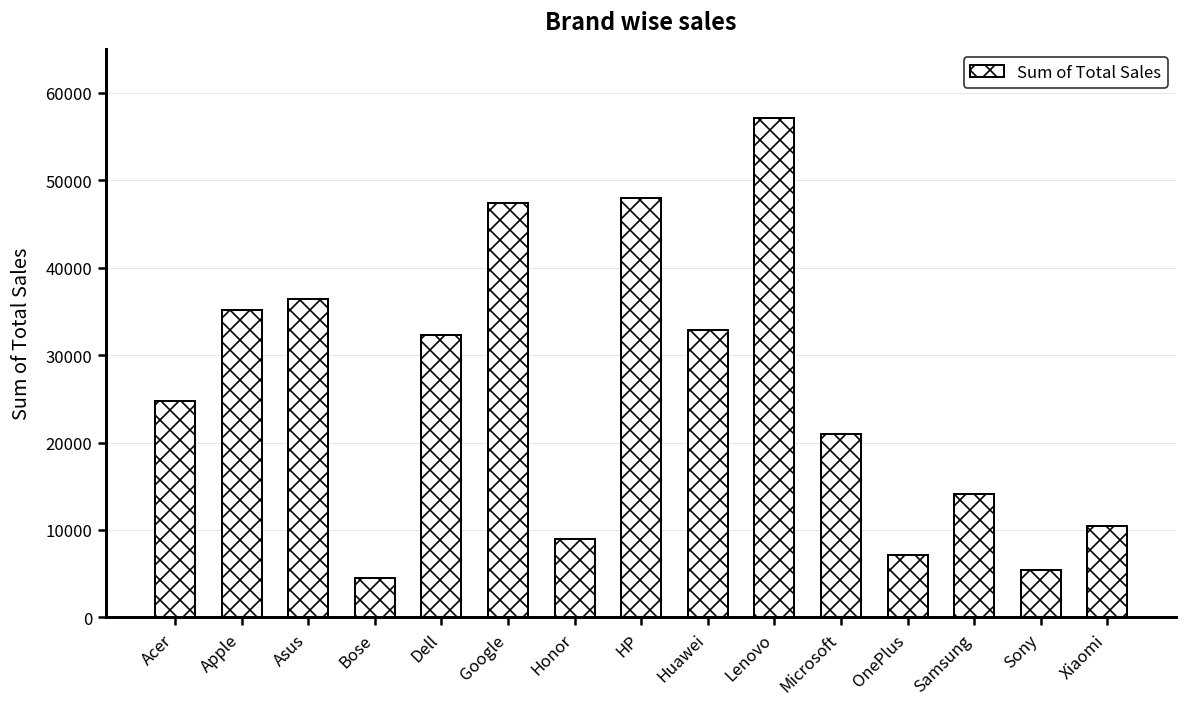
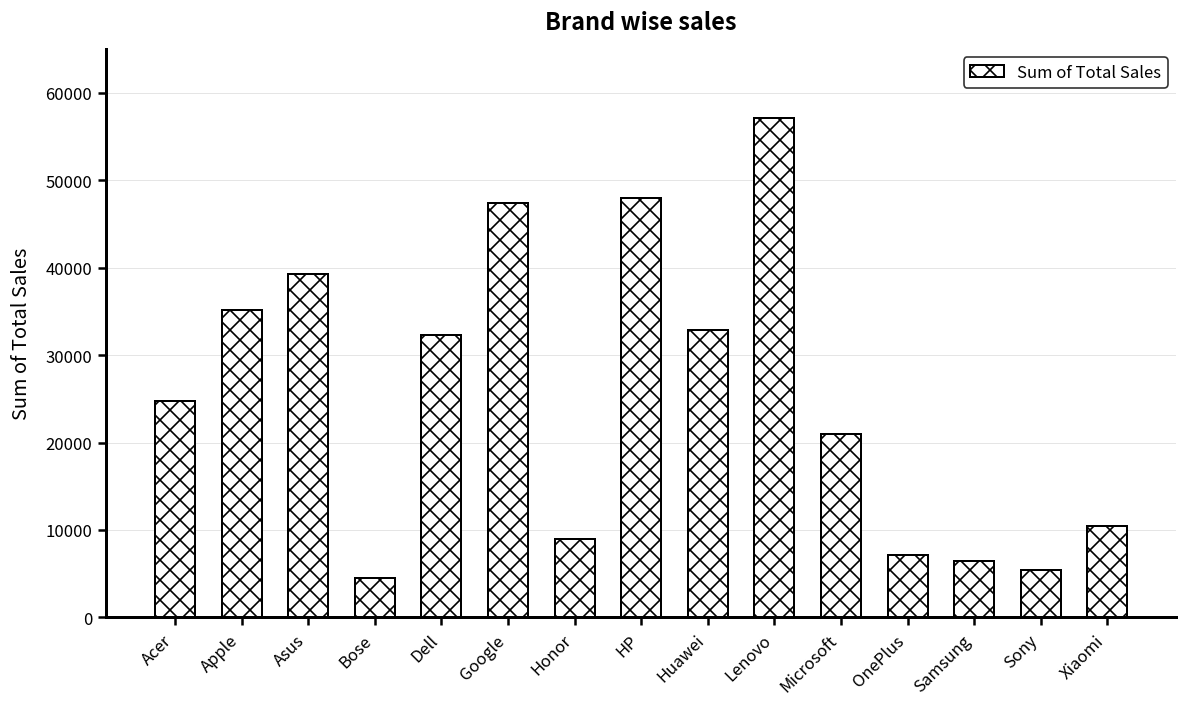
  {
    "Acer": 25000,
    "Apple": 35000,
-   "Asus": 36000,
+   "Asus": 39000,
    "Bose": 4000,
    "Dell": 32000,
    "Google": 47000,
    "Honor": 9000,
    "HP": 48000,
    "Huawei": 33000,
    "Lenovo": 57000,
    "Microsoft": 21000,
    "OnePlus": 7000,
-   "Samsung": 14000,
+   "Samsung": 6000,
    "Sony": 5000,
    "Xiaomi": 10000
  }
